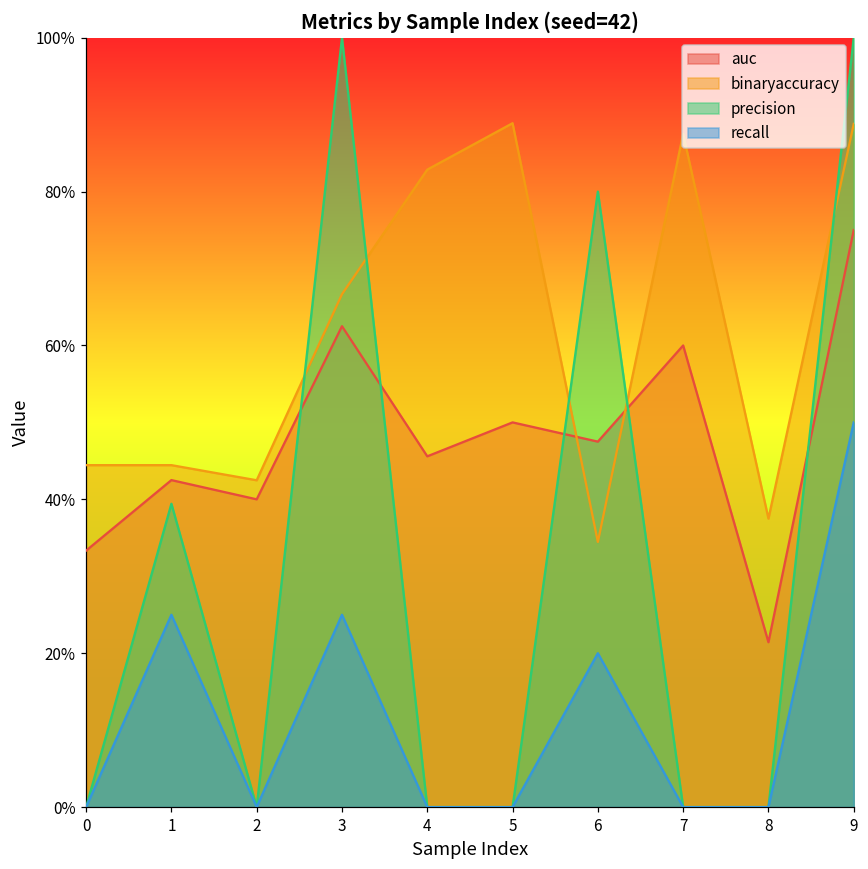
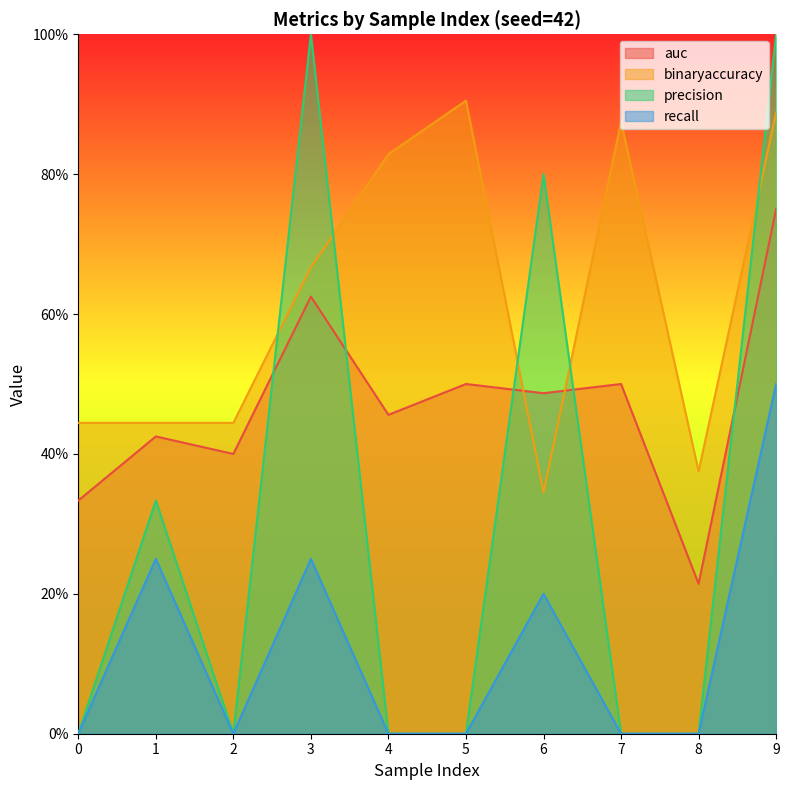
  {
    "auc": {
      "0": "33%",
      "1": "43%",
      "2": "40%",
      "3": "63%",
      "4": "46%",
      "5": "50%",
-     "6": "48%",
-     "7": "60%",
+     "6": "49%",
+     "7": "50%",
      "8": "21%",
      "9": "75%"
    },
    "binaryaccuracy": {
      "0": "44%",
      "1": "44%",
-     "2": "42%",
+     "2": "44%",
      "3": "67%",
      "4": "83%",
-     "5": "89%",
+     "5": "91%",
      "6": "34%",
      "8": "38%",
      "9": "89%"
    },
    "precision": {
-     "1": "39%",
+     "1": "33%",
      "3": "100%",
      "6": "80%",
      "9": "100%"
    },
    "recall": {
      "1": "25%",
      "3": "25%",
      "6": "20%",
      "9": "50%"
    }
  }
